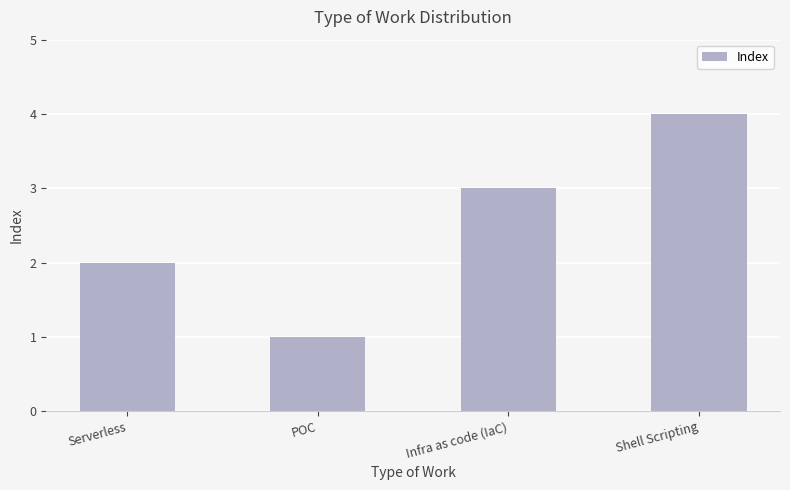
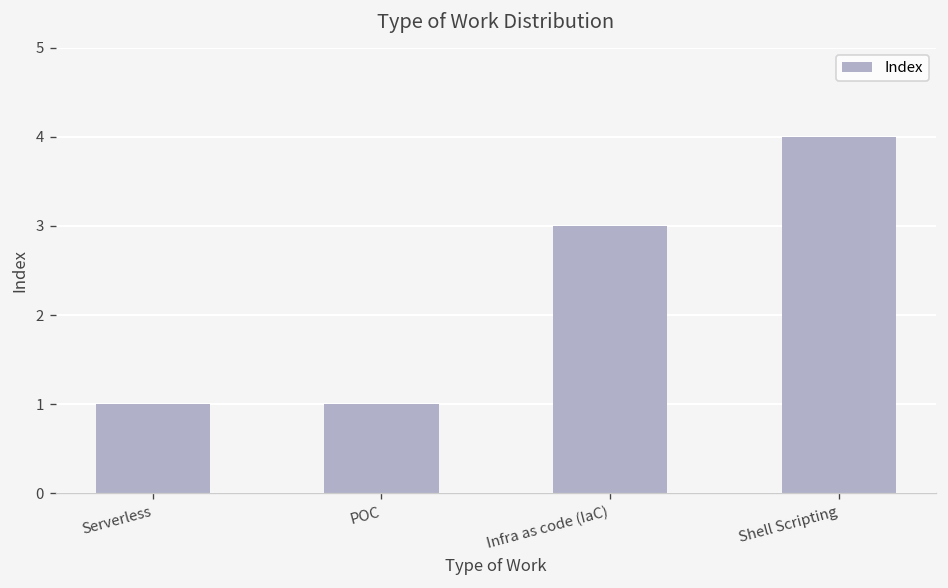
  {
-   "Serverless": 2,
+   "Serverless": 1,
    "POC": 1,
    "Infra as code (IaC)": 3,
    "Shell Scripting": 4
  }
